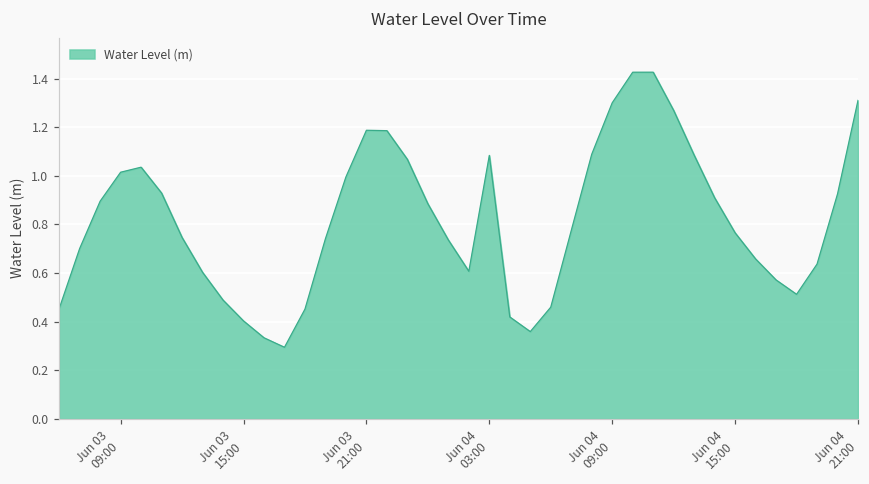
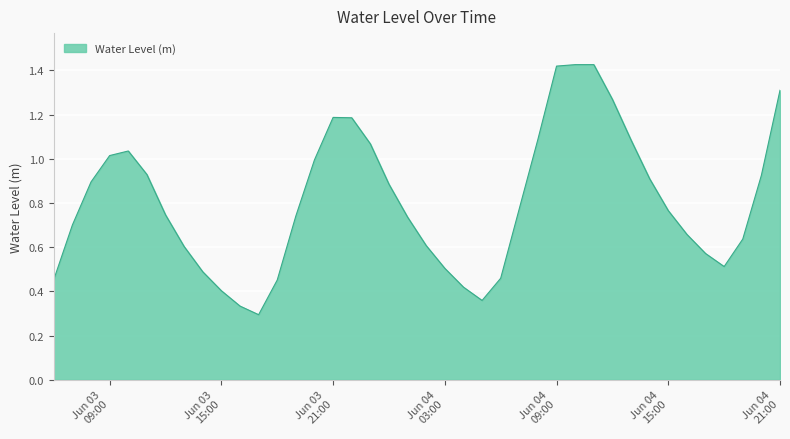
  {
    "Jun 03 09:00": 1.01,
    "Jun 03 15:00": 0.40,
    "Jun 03 21:00": 1.19,
-   "Jun 04 03:00": 1.08,
-   "Jun 04 09:00": 1.30,
+   "Jun 04 03:00": 0.50,
+   "Jun 04 09:00": 1.42,
    "Jun 04 15:00": 0.77,
    "Jun 04 21:00": 1.31
  }
